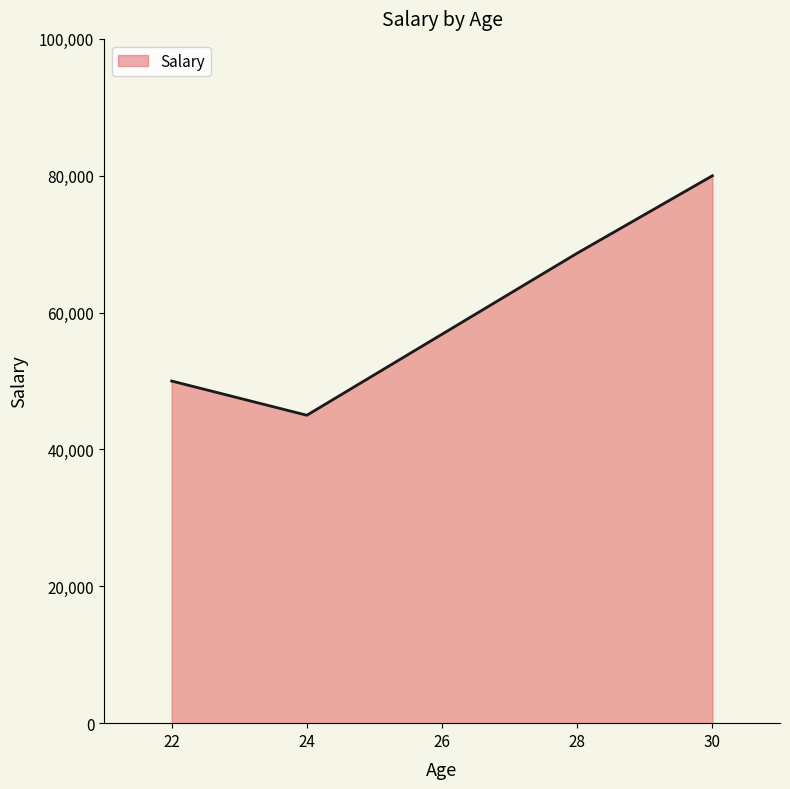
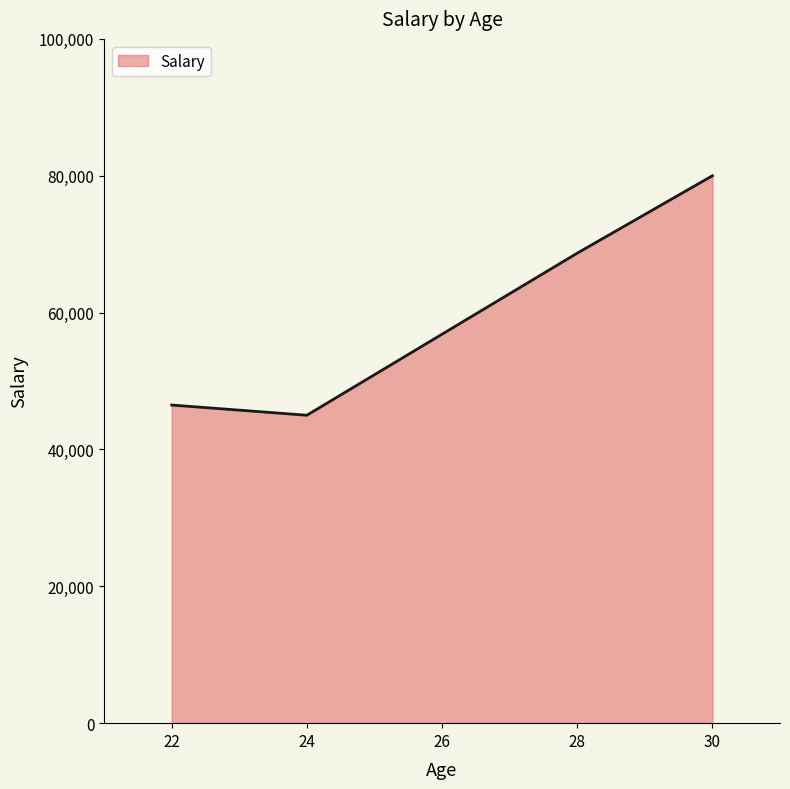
  {
-   "22": "50,000",
+   "22": "46,000",
    "24": "45,000",
    "28": "69,000",
    "30": "80,000"
  }
